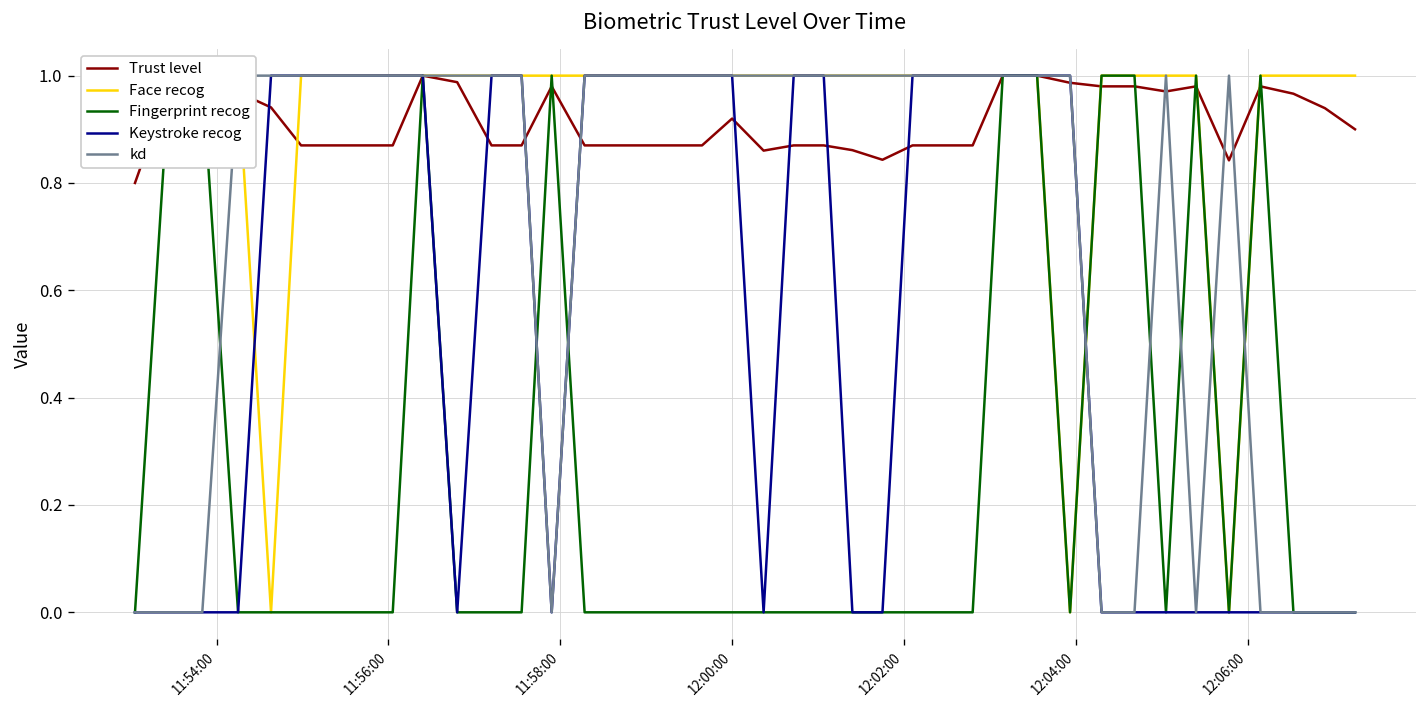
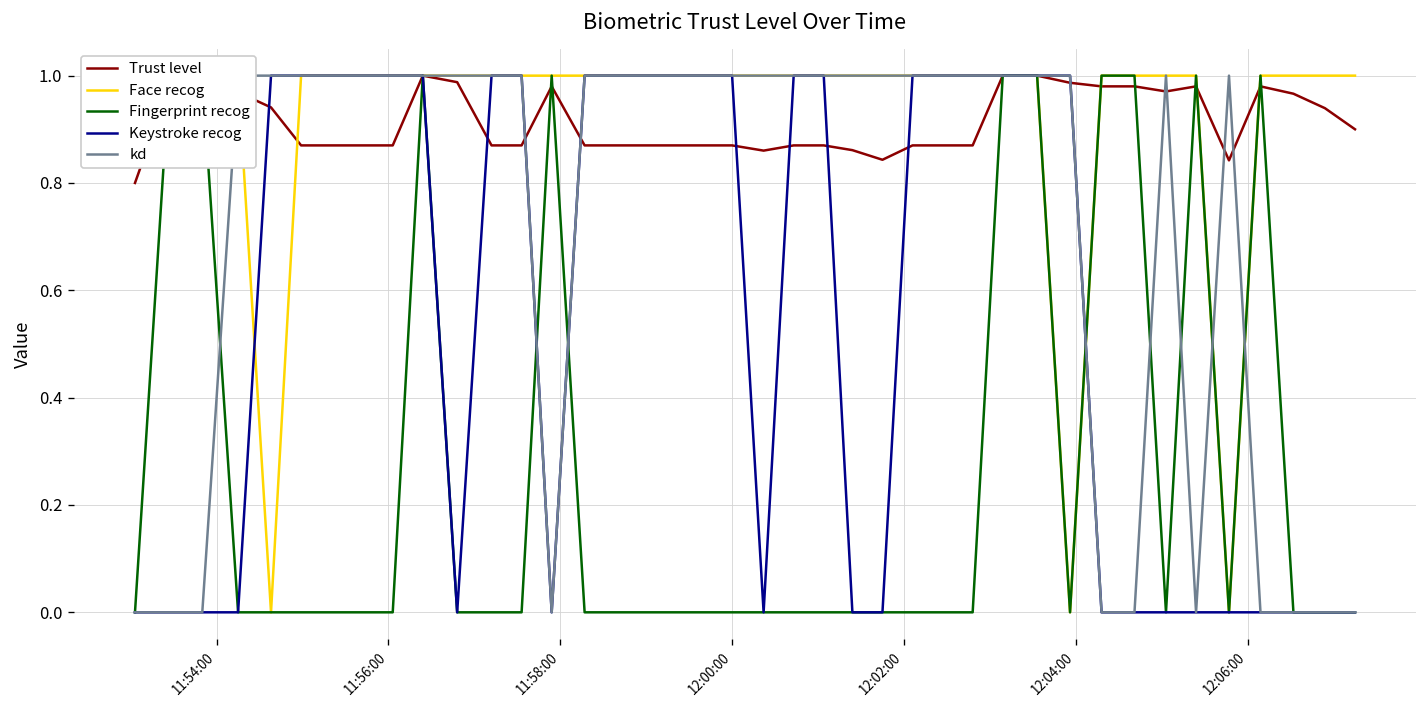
  {
    "Trust level": {
-     "12:00:00": 0.92
+     "12:00:00": 0.87
    },
    "Fingerprint recog": {
      "12:00:00": 0.00
    }
  }
